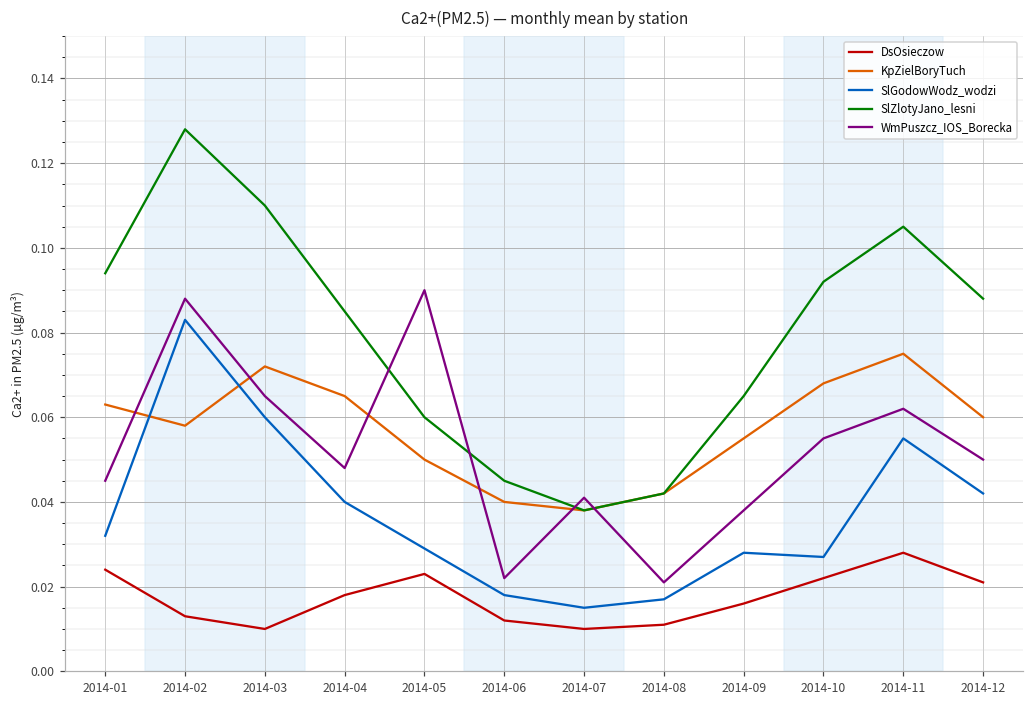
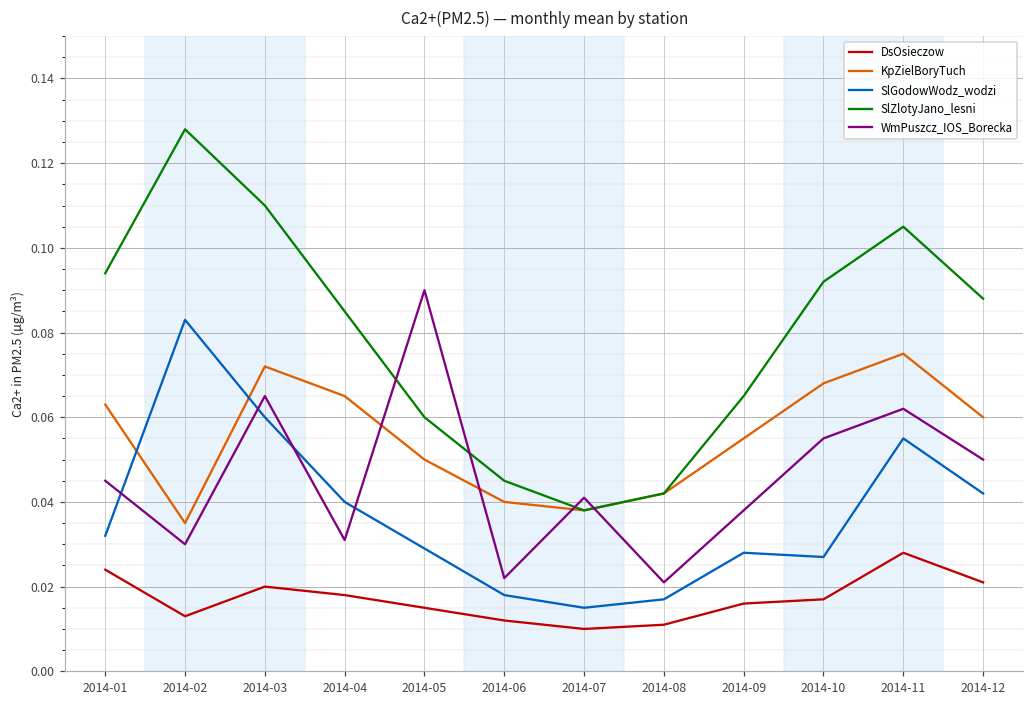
  {
    "DsOsieczow": {
      "2014-01": 0.024,
      "2014-02": 0.013,
-     "2014-03": 0.01,
+     "2014-03": 0.02,
      "2014-04": 0.018,
-     "2014-05": 0.023,
+     "2014-05": 0.015,
      "2014-06": 0.012,
      "2014-07": 0.010,
      "2014-08": 0.011,
      "2014-09": 0.016,
-     "2014-10": 0.022,
+     "2014-10": 0.017,
      "2014-11": 0.028,
      "2014-12": 0.021
    },
    "KpZielBoryTuch": {
      "2014-01": 0.063,
-     "2014-02": 0.058,
+     "2014-02": 0.035,
      "2014-03": 0.072,
      "2014-04": 0.065,
      "2014-05": 0.050,
      "2014-06": 0.040,
      "2014-09": 0.055,
      "2014-10": 0.068,
      "2014-11": 0.075,
      "2014-12": 0.060
    },
    "SlGodowWodz_wodzi": {
      "2014-01": 0.032,
      "2014-02": 0.083,
      "2014-03": 0.060,
      "2014-04": 0.040,
      "2014-05": 0.029,
      "2014-06": 0.018,
      "2014-07": 0.015,
      "2014-08": 0.017,
      "2014-09": 0.028,
      "2014-10": 0.027,
      "2014-11": 0.055,
      "2014-12": 0.042
    },
    "SlZlotyJano_lesni": {
      "2014-01": 0.094,
      "2014-02": 0.128,
      "2014-03": 0.110,
      "2014-04": 0.085,
      "2014-05": 0.060,
      "2014-06": 0.045,
      "2014-09": 0.065,
      "2014-10": 0.092,
      "2014-11": 0.105,
      "2014-12": 0.088
    },
    "WmPuszcz_IOS_Borecka": {
      "2014-01": 0.045,
-     "2014-02": 0.088,
+     "2014-02": 0.030,
      "2014-03": 0.065,
-     "2014-04": 0.048,
+     "2014-04": 0.031,
      "2014-05": 0.090,
      "2014-06": 0.022,
      "2014-07": 0.041,
      "2014-08": 0.021,
      "2014-09": 0.038,
      "2014-10": 0.055,
      "2014-11": 0.062,
      "2014-12": 0.050
    }
  }
